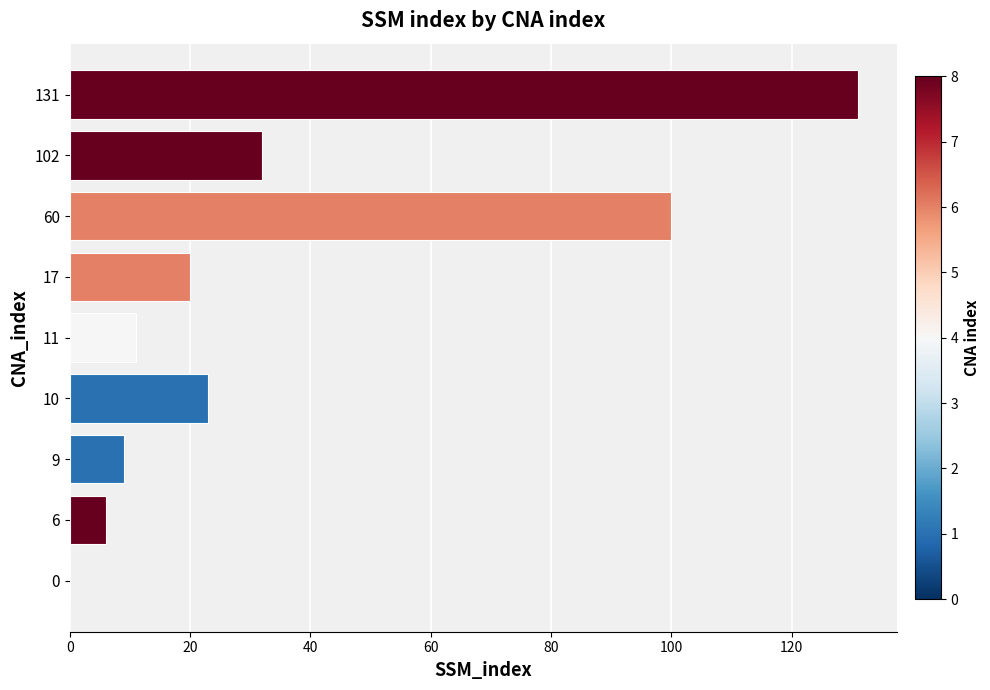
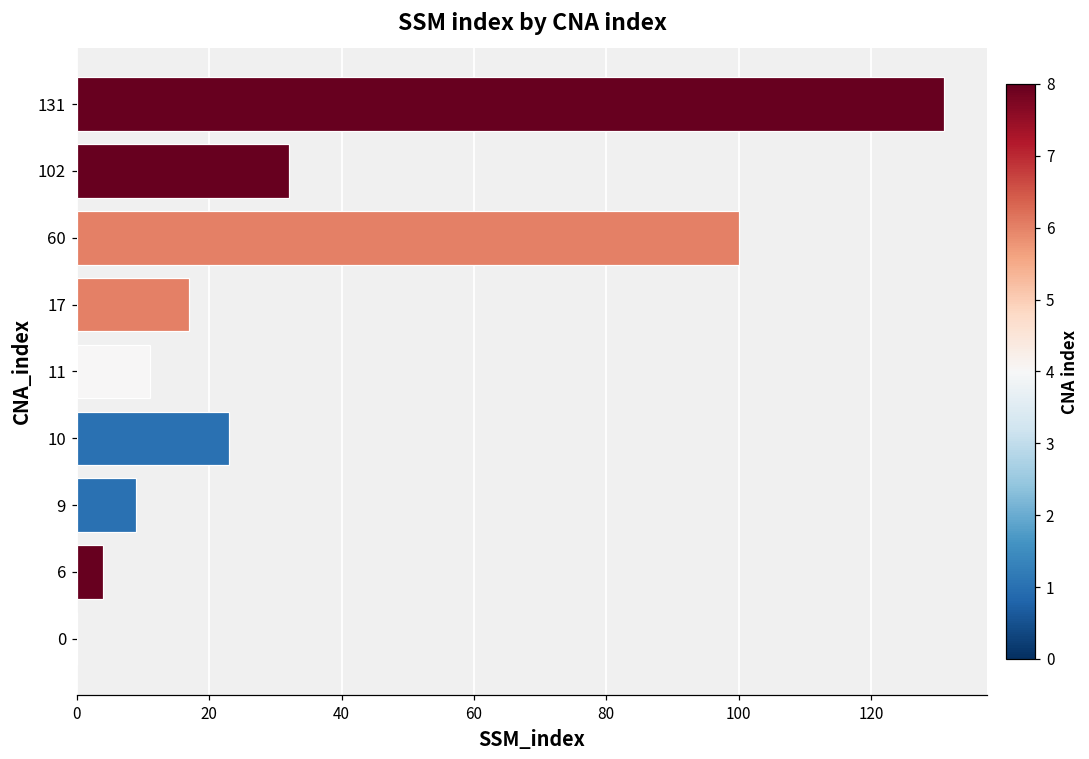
  {
    "131": 131,
    "102": 32,
    "60": 100,
-   "17": 20,
+   "17": 17,
    "11": 11,
    "10": 23,
    "9": 9,
-   "6": 6,
+   "6": 4,
    "0": 0
  }
